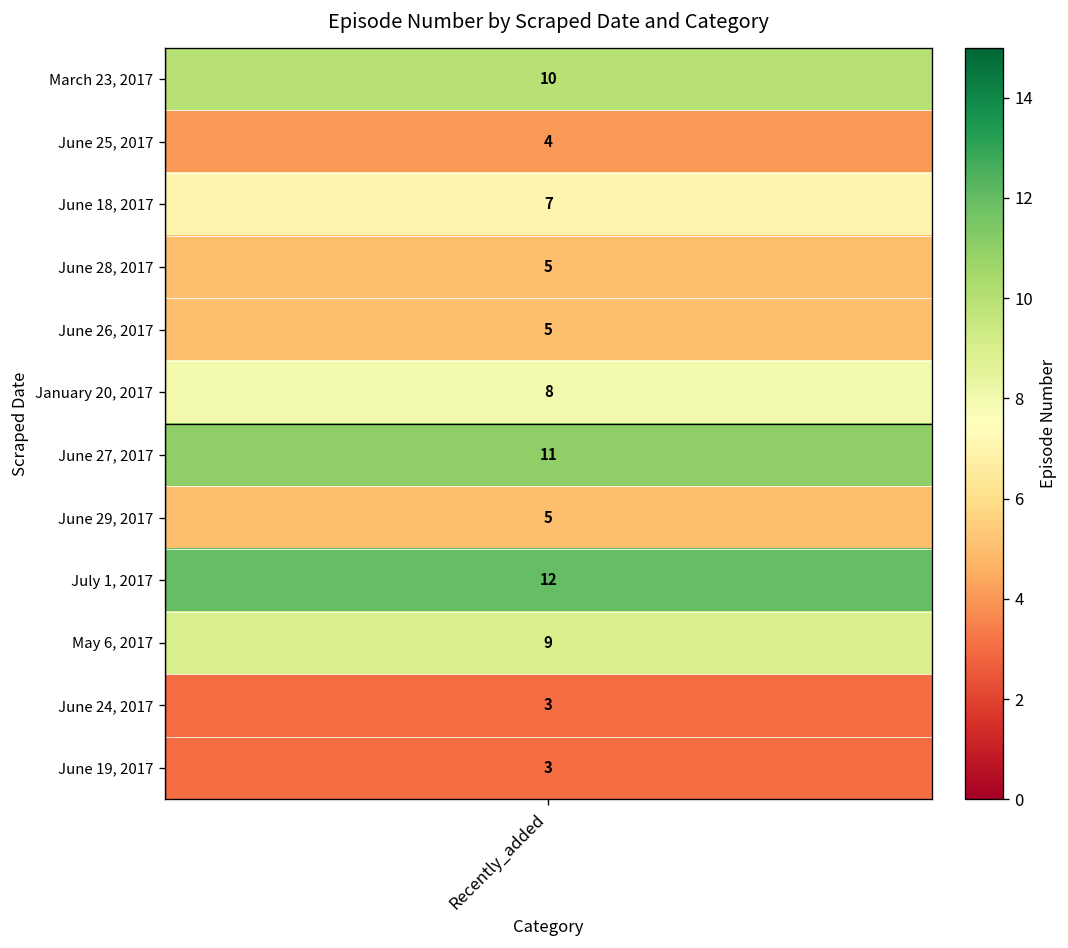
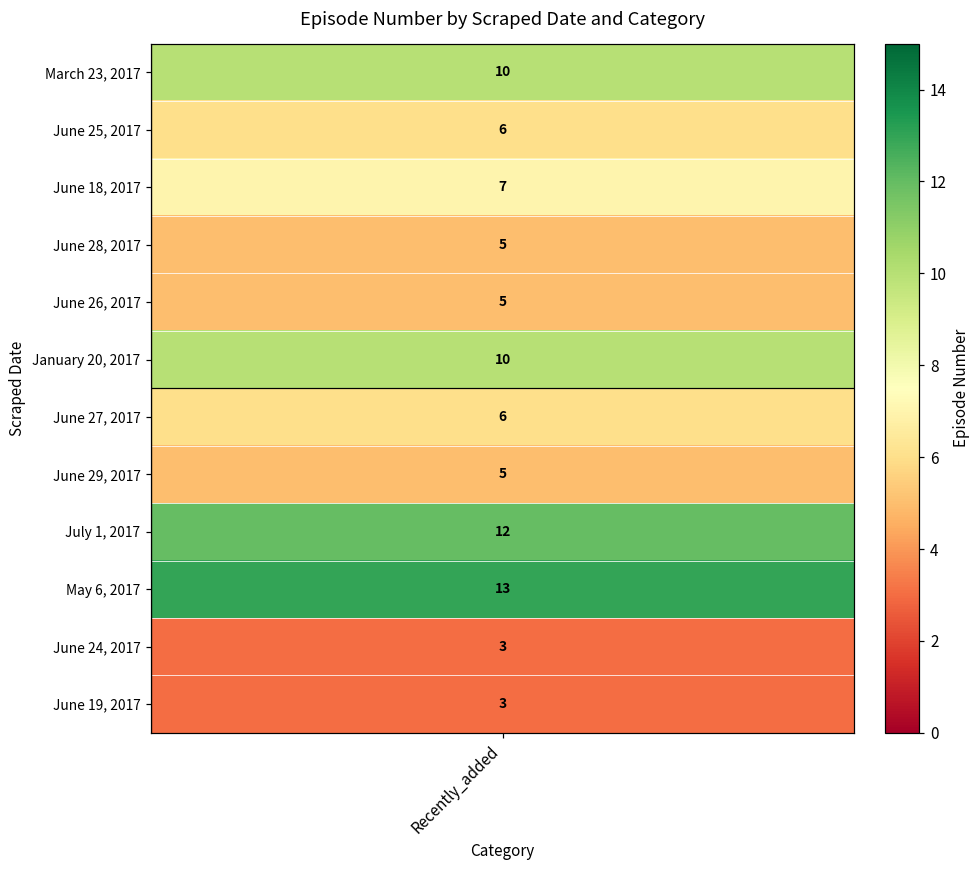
  {
    "March 23, 2017": {
      "Recently_added": 10
    },
    "June 25, 2017": {
-     "Recently_added": 4
+     "Recently_added": 6
    },
    "June 18, 2017": {
      "Recently_added": 7
    },
    "June 28, 2017": {
      "Recently_added": 5
    },
    "June 26, 2017": {
      "Recently_added": 5
    },
    "January 20, 2017": {
-     "Recently_added": 8
+     "Recently_added": 10
    },
    "June 27, 2017": {
-     "Recently_added": 11
+     "Recently_added": 6
    },
    "June 29, 2017": {
      "Recently_added": 5
    },
    "July 1, 2017": {
      "Recently_added": 12
    },
    "May 6, 2017": {
-     "Recently_added": 9
+     "Recently_added": 13
    },
    "June 24, 2017": {
      "Recently_added": 3
    },
    "June 19, 2017": {
      "Recently_added": 3
    }
  }
